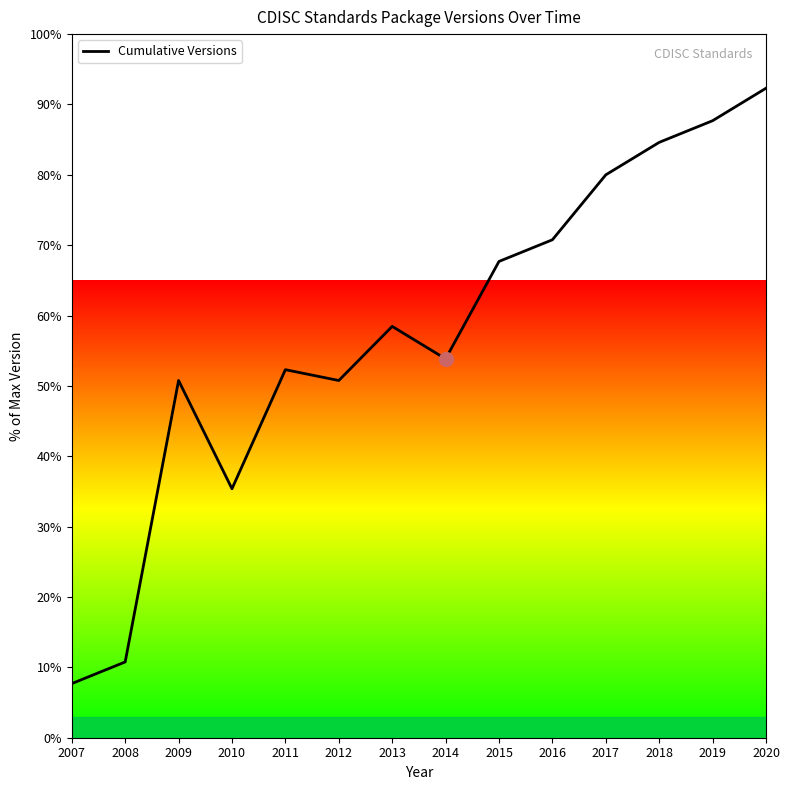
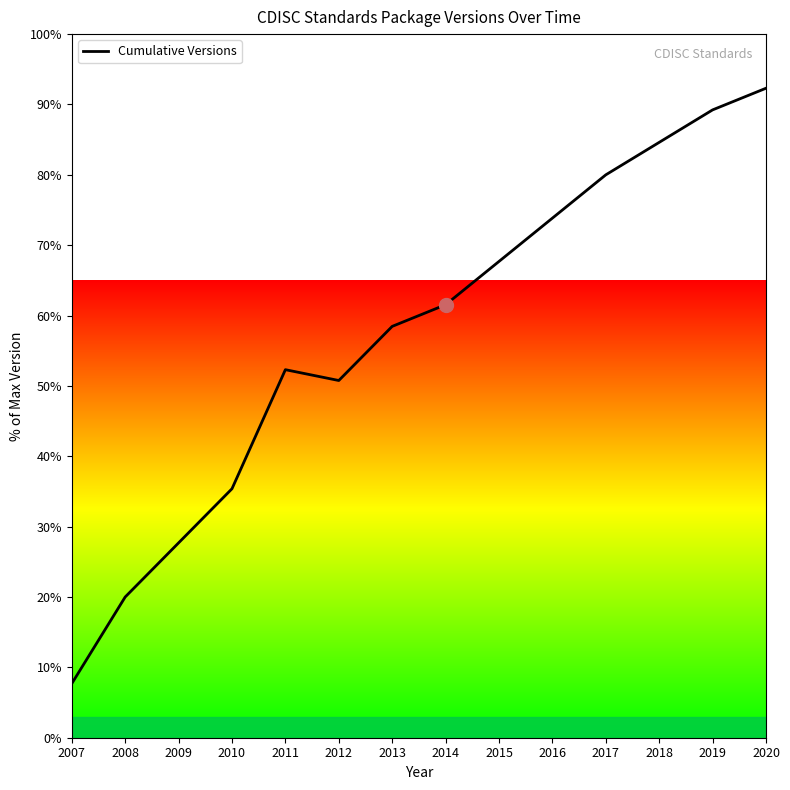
  {
    "Cumulative Versions": {
      "2007": "8%",
-     "2008": "11%",
-     "2009": "51%",
+     "2008": "20%",
+     "2009": "28%",
      "2010": "35%",
      "2011": "52%",
      "2012": "51%",
      "2013": "58%",
-     "2014": "54%",
+     "2014": "62%",
      "2015": "68%",
-     "2016": "71%",
+     "2016": "74%",
      "2017": "80%",
      "2018": "85%",
-     "2019": "88%",
+     "2019": "89%",
      "2020": "92%"
    }
  }
